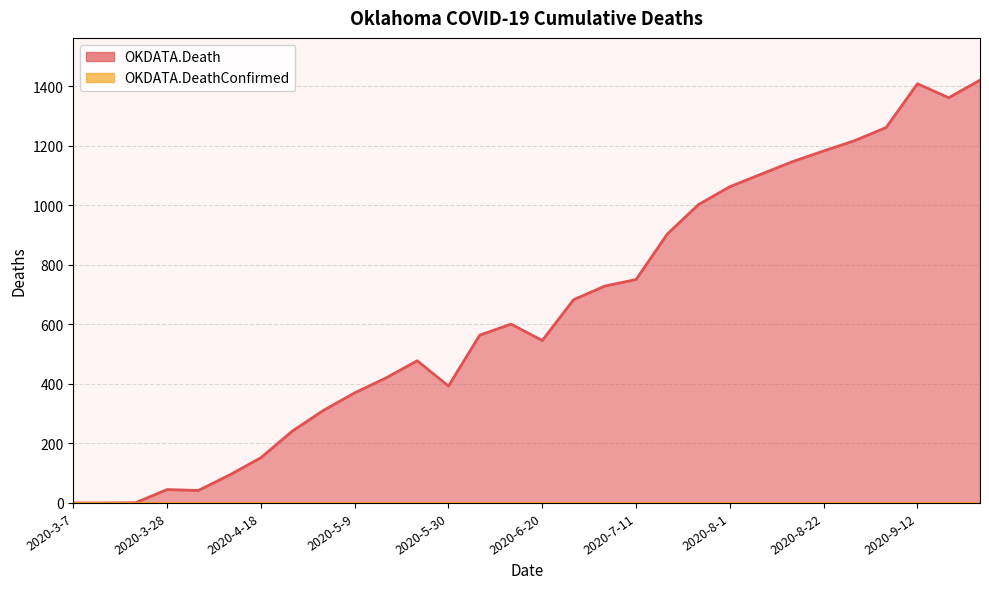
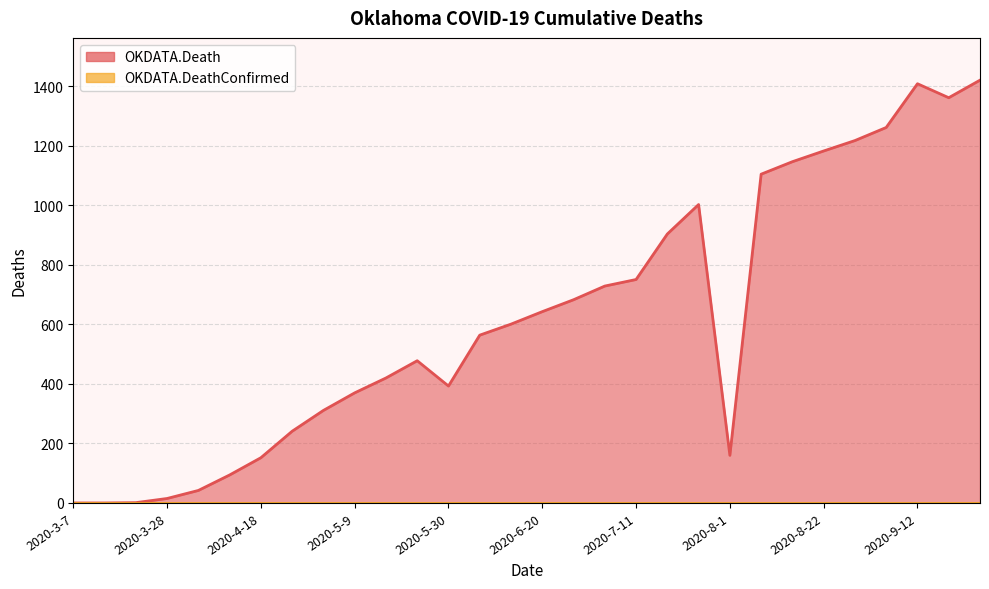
  {
    "OKDATA.Death": {
-     "2020-3-28": 50,
+     "2020-3-28": 20,
      "2020-4-18": 150,
      "2020-5-9": 370,
      "2020-5-30": 390,
-     "2020-6-20": 550,
+     "2020-6-20": 640,
      "2020-7-11": 750,
-     "2020-8-1": 1060,
+     "2020-8-1": 160,
      "2020-8-22": 1180,
      "2020-9-12": 1410
    },
    "OKDATA.DeathConfirmed": {
      "2020-3-28": 0,
      "2020-4-18": 0,
      "2020-5-9": 0,
      "2020-5-30": 0,
      "2020-6-20": 0,
      "2020-7-11": 0,
      "2020-8-1": 0,
      "2020-8-22": 0,
      "2020-9-12": 0
    }
  }
